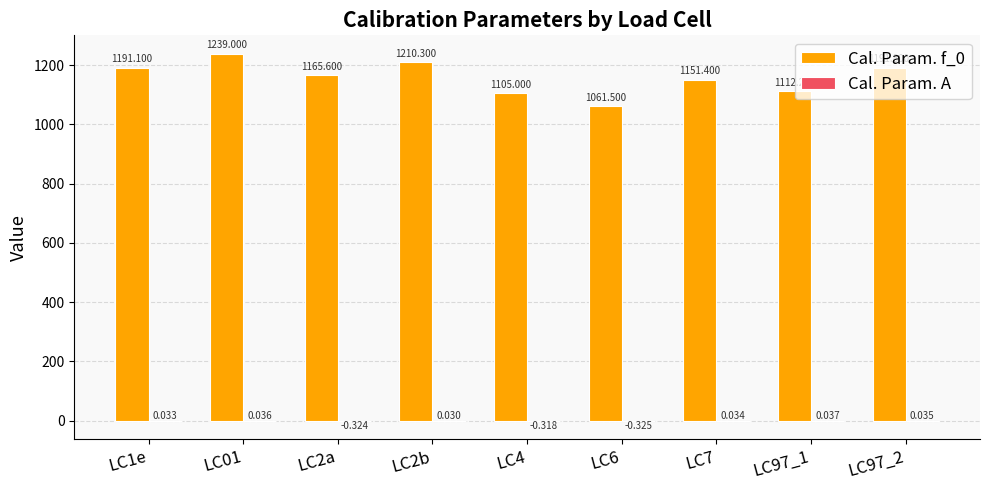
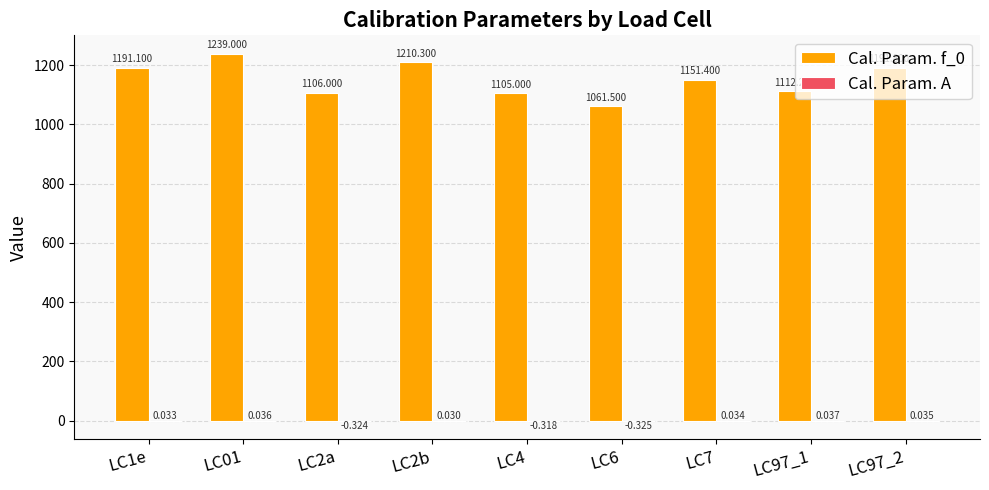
  {
    "Cal. Param. f_0": {
      "LC1e": 1191.100,
      "LC01": 1239.000,
-     "LC2a": 1165.600,
+     "LC2a": 1106.000,
      "LC2b": 1210.300,
      "LC4": 1105.000,
      "LC6": 1061.500,
      "LC7": 1151.400
    },
    "Cal. Param. A": {
      "LC1e": 0.033,
      "LC01": 0.036,
      "LC2a": -0.324,
      "LC2b": 0.030,
      "LC4": -0.318,
      "LC6": -0.325,
      "LC7": 0.034,
      "LC97_1": 0.037,
      "LC97_2": 0.035
    }
  }
